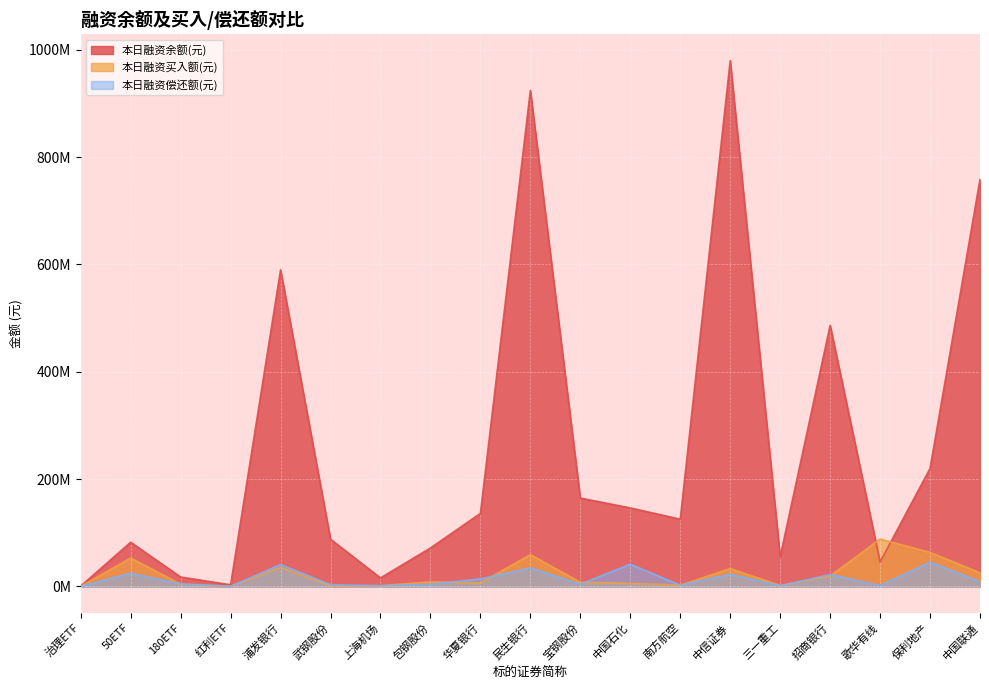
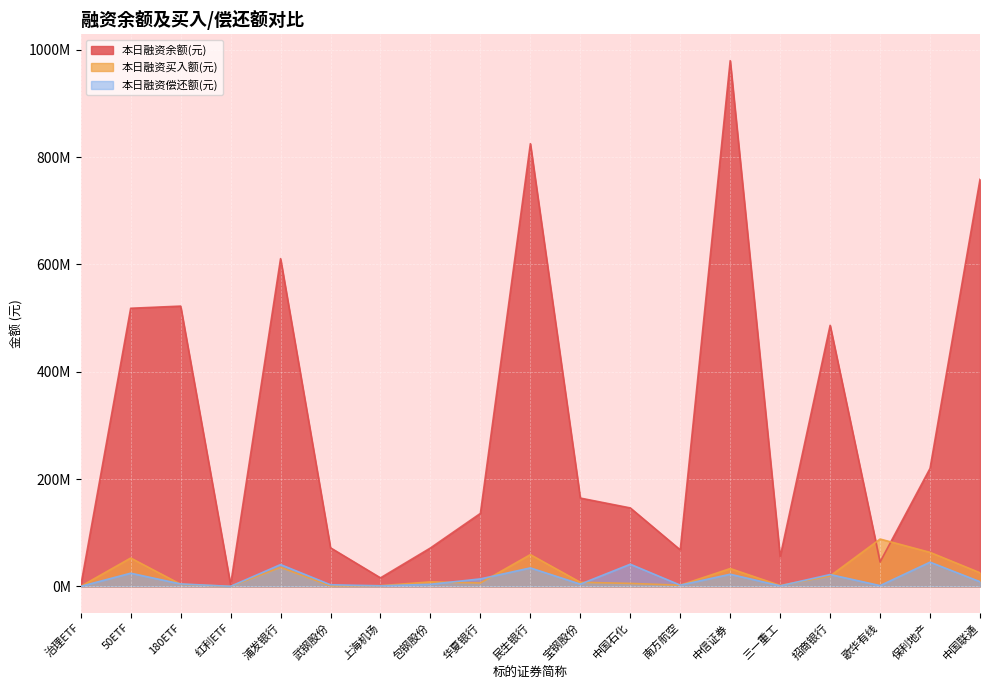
  {
    "本日融资余额(元)": {
-     "50ETF": 80000000,
-     "180ETF": 20000000,
-     "浦发银行": 590000000,
-     "武钢股份": 90000000,
+     "50ETF": 520000000,
+     "180ETF": 520000000,
+     "浦发银行": 610000000,
+     "武钢股份": 70000000,
      "上海机场": 20000000,
      "包钢股份": 70000000,
      "华夏银行": 140000000,
-     "民生银行": 920000000,
+     "民生银行": 820000000,
      "宝钢股份": 160000000,
      "中国石化": 150000000,
-     "南方航空": 130000000,
+     "南方航空": 70000000,
      "中信证券": 980000000,
      "三一重工": 60000000,
      "招商银行": 490000000,
      "歌华有线": 50000000,
      "保利地产": 220000000,
      "中国联通": 760000000
    },
    "本日融资买入额(元)": {
      "50ETF": 50000000,
      "浦发银行": 40000000,
      "华夏银行": 10000000,
      "民生银行": 60000000,
      "中国石化": 10000000,
      "中信证券": 30000000,
      "歌华有线": 90000000,
      "保利地产": 60000000,
      "中国联通": 30000000
    },
    "本日融资偿还额(元)": {
      "50ETF": 20000000,
      "浦发银行": 40000000,
      "华夏银行": 10000000,
      "民生银行": 30000000,
      "中国石化": 40000000,
      "中信证券": 20000000,
      "歌华有线": 0,
      "保利地产": 50000000,
      "中国联通": 10000000
    }
  }
